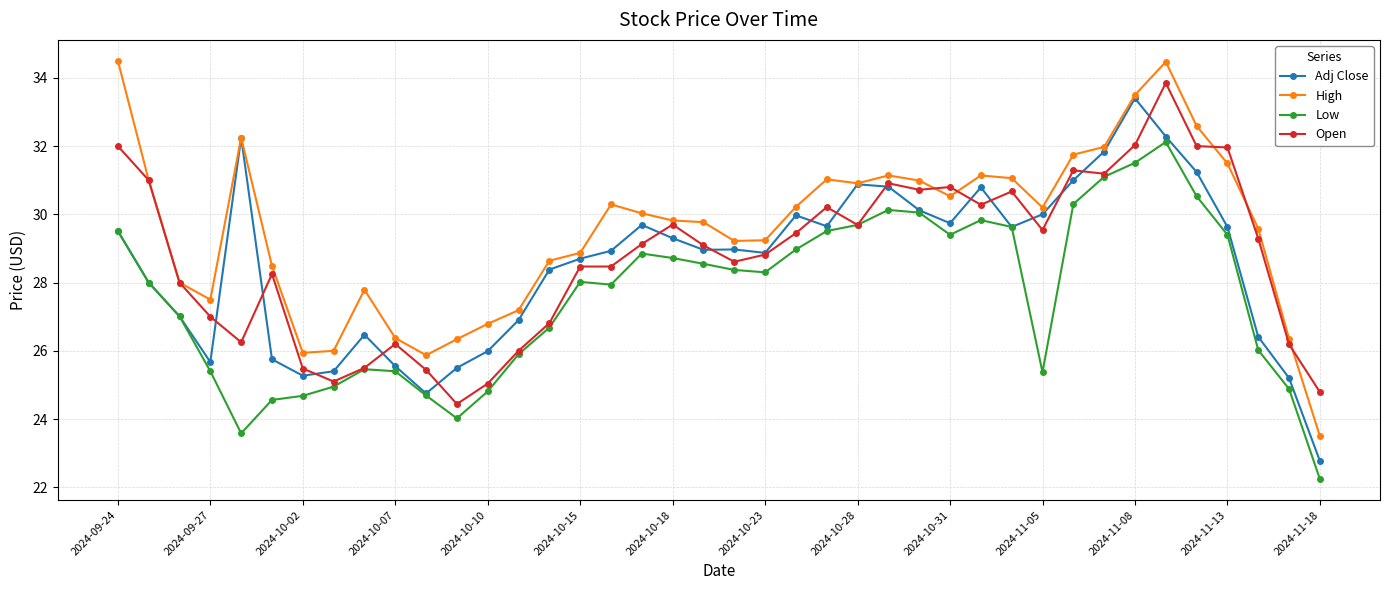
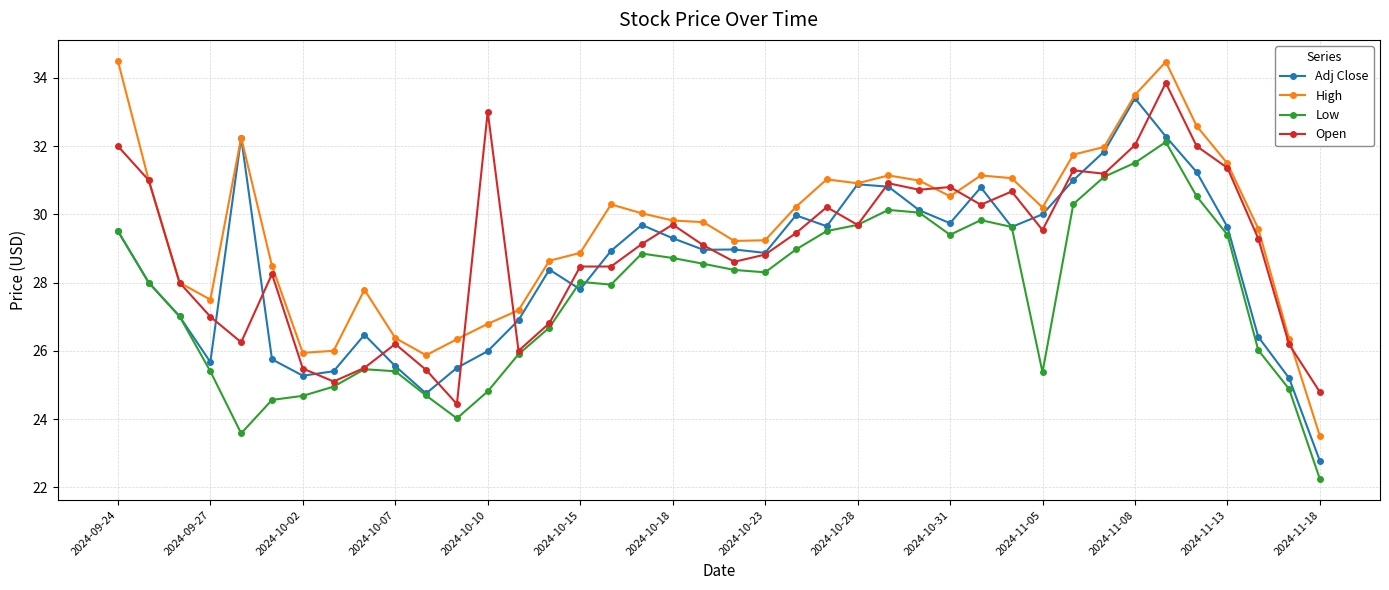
  {
    "Adj Close": {
      "2024-09-27": 25.7,
      "2024-10-02": 25.3,
      "2024-10-07": 25.6,
      "2024-10-10": 26.0,
-     "2024-10-15": 28.7,
+     "2024-10-15": 27.8,
      "2024-10-18": 29.3,
      "2024-10-31": 29.7,
      "2024-11-05": 30.0,
      "2024-11-08": 33.4,
      "2024-11-13": 29.6,
      "2024-11-18": 22.8
    },
    "High": {
      "2024-09-24": 34.5,
      "2024-09-27": 27.5,
      "2024-10-02": 25.9,
      "2024-10-07": 26.4,
      "2024-10-10": 26.8,
      "2024-10-15": 28.9,
      "2024-10-18": 29.8,
      "2024-10-23": 29.2,
      "2024-10-31": 30.5,
      "2024-11-05": 30.2,
      "2024-11-08": 33.5,
      "2024-11-13": 31.5,
      "2024-11-18": 23.5
    },
    "Low": {
      "2024-09-27": 25.4,
      "2024-10-02": 24.7,
      "2024-10-07": 25.4,
      "2024-10-10": 24.8,
      "2024-10-15": 28.0,
      "2024-10-18": 28.7,
      "2024-10-23": 28.3,
      "2024-10-31": 29.4,
      "2024-11-05": 25.4,
      "2024-11-08": 31.5,
      "2024-11-13": 29.4,
      "2024-11-18": 22.2
    },
    "Open": {
      "2024-09-24": 32.0,
      "2024-09-27": 27.0,
      "2024-10-02": 25.5,
      "2024-10-07": 26.2,
-     "2024-10-10": 25.0,
+     "2024-10-10": 33.0,
      "2024-10-15": 28.5,
      "2024-10-18": 29.7,
      "2024-10-31": 30.8,
      "2024-11-05": 29.5,
      "2024-11-08": 32.0,
-     "2024-11-13": 32.0,
+     "2024-11-13": 31.4,
      "2024-11-18": 24.8
    }
  }
